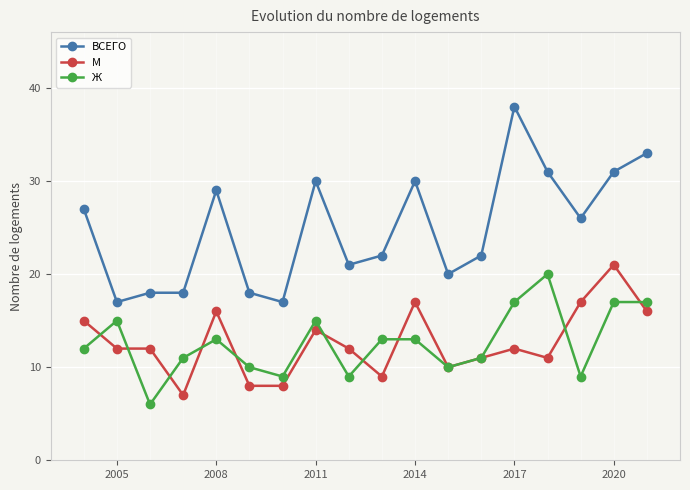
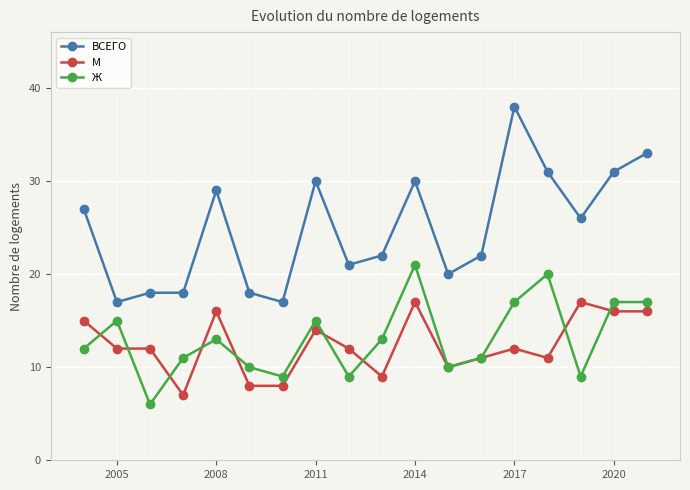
  {
    "ВСЕГО": {
      "2005": 17,
      "2008": 29,
      "2011": 30,
      "2014": 30,
      "2017": 38,
      "2020": 31
    },
    "М": {
      "2005": 12,
      "2008": 16,
      "2011": 14,
      "2014": 17,
      "2017": 12,
-     "2020": 21
+     "2020": 16
    },
    "Ж": {
      "2005": 15,
      "2008": 13,
      "2011": 15,
-     "2014": 13,
+     "2014": 21,
      "2017": 17,
      "2020": 17
    }
  }
